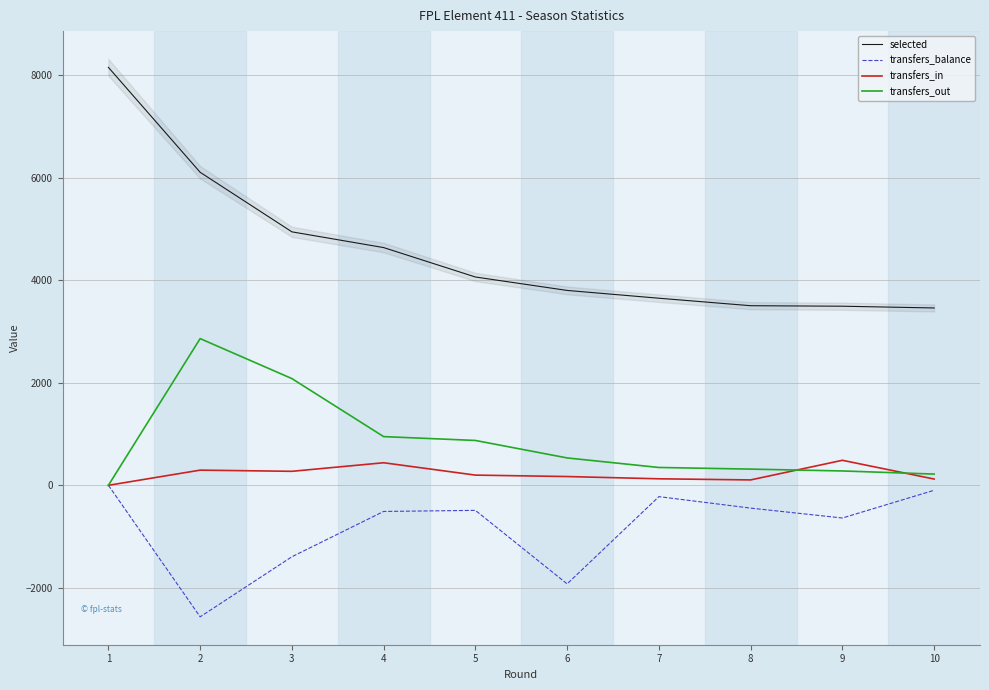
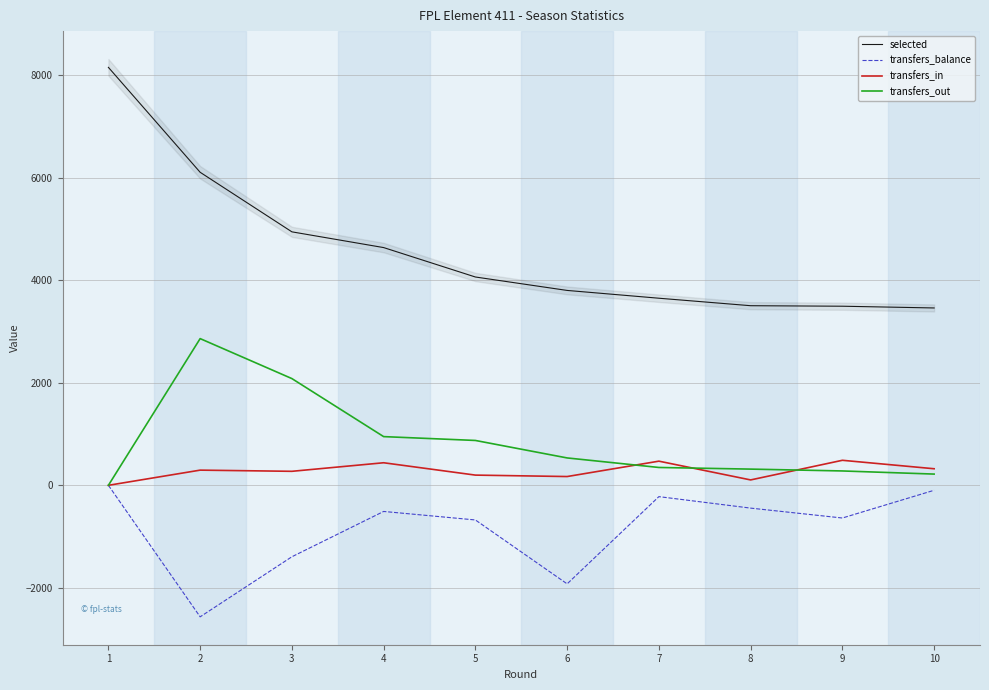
  {
    "transfers_balance": {
      "2": -2600,
      "3": -1400,
      "4": -500,
-     "5": -500,
+     "5": -700,
      "6": -1900,
      "7": -200,
      "8": -400,
      "9": -600,
      "10": -100
    },
    "transfers_in": {
      "2": 300,
      "3": 300,
      "4": 400,
      "5": 200,
      "6": 200,
-     "7": 100,
+     "7": 500,
      "8": 100,
      "9": 500,
-     "10": 100
+     "10": 300
    },
    "transfers_out": {
      "2": 2900,
      "3": 2100,
      "4": 1000,
      "5": 900,
      "6": 500,
      "7": 300,
      "8": 300,
      "9": 300,
      "10": 200
    }
  }
